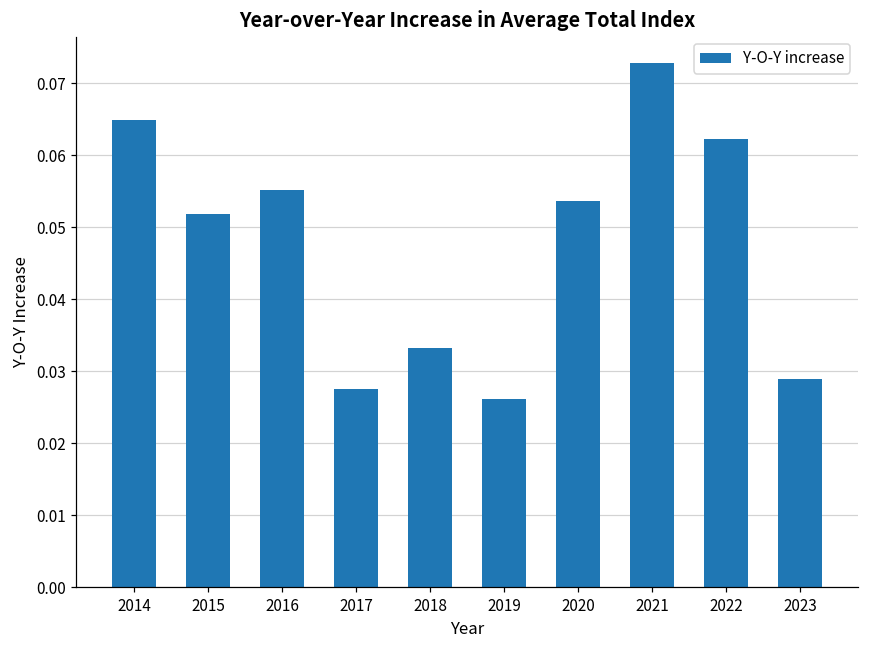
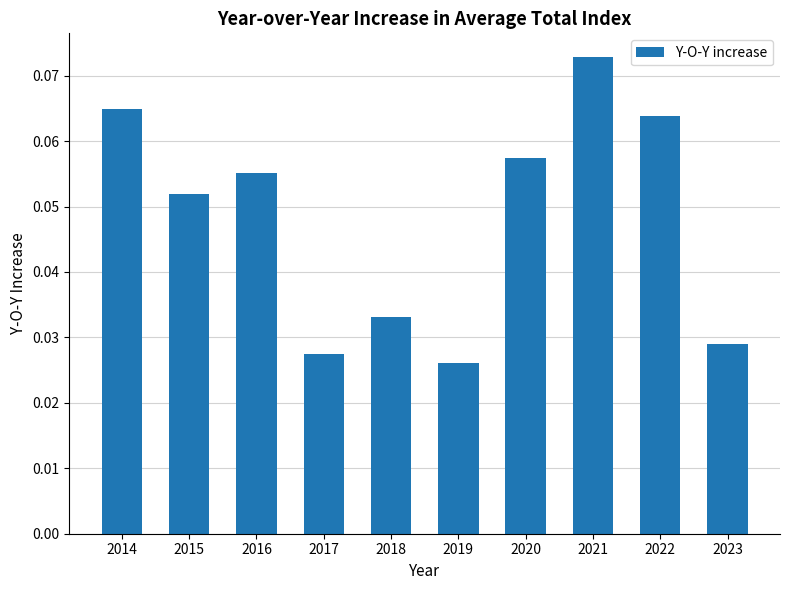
  {
    "2014": 0.065,
    "2015": 0.052,
    "2016": 0.055,
    "2017": 0.028,
    "2018": 0.033,
    "2019": 0.026,
-   "2020": 0.054,
+   "2020": 0.057,
    "2021": 0.073,
-   "2022": 0.062,
+   "2022": 0.064,
    "2023": 0.029
  }
